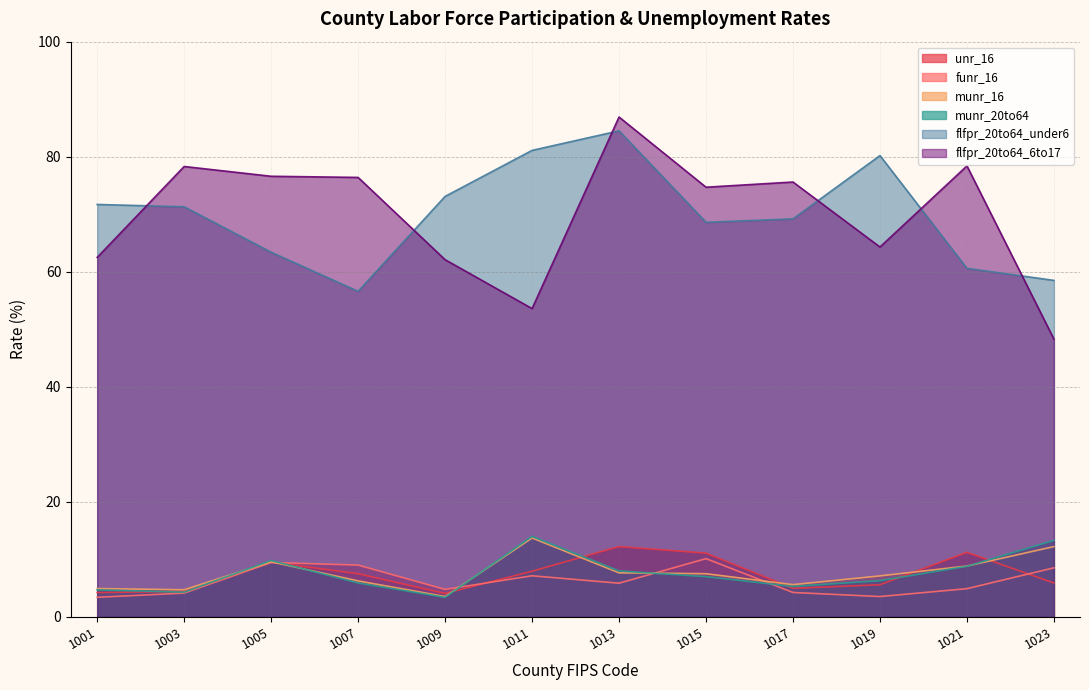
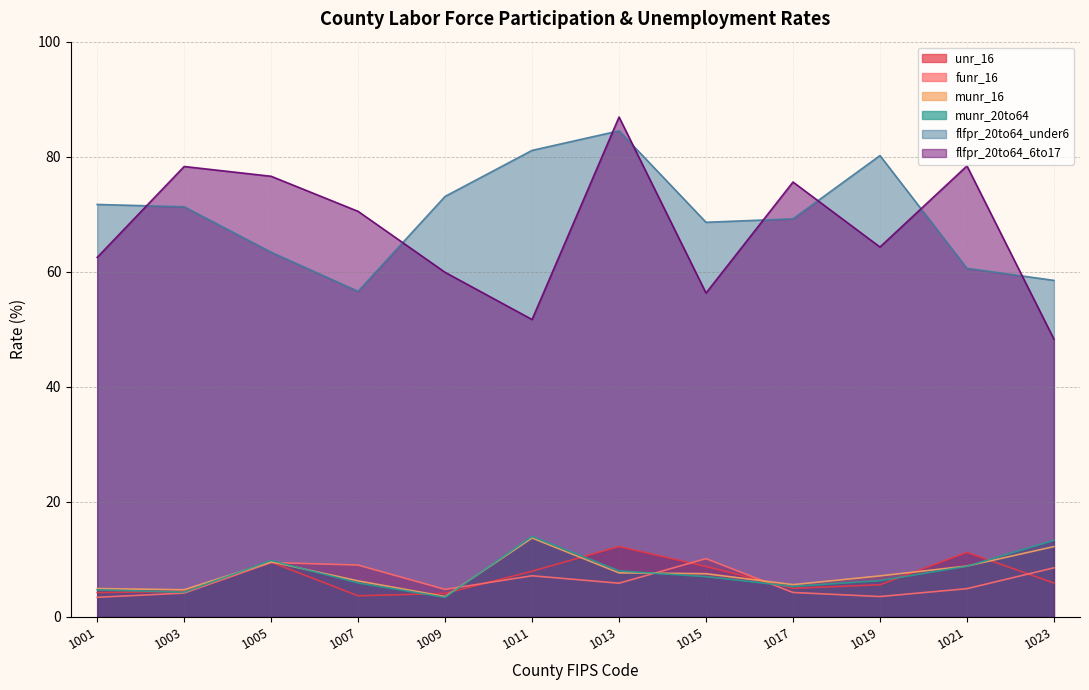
  {
    "unr_16": {
      "1001": 4,
-     "1007": 8,
+     "1007": 4,
      "1009": 4,
      "1011": 8,
      "1013": 12,
-     "1015": 11,
+     "1015": 9,
      "1019": 6,
      "1021": 11,
      "1023": 6
    },
    "flfpr_20to64_6to17": {
      "1001": 63,
      "1003": 78,
      "1005": 77,
-     "1007": 76,
-     "1009": 62,
-     "1011": 54,
+     "1007": 71,
+     "1009": 60,
+     "1011": 52,
      "1013": 87,
-     "1015": 75,
+     "1015": 56,
      "1017": 76,
      "1019": 64,
      "1021": 78,
      "1023": 48
    }
  }
